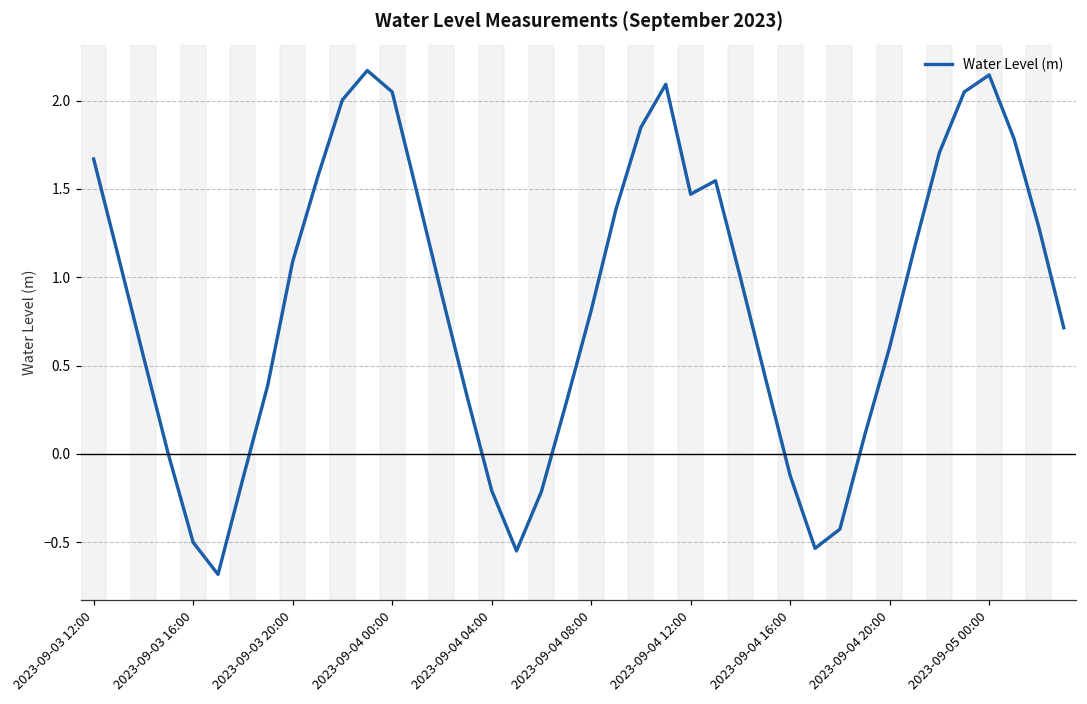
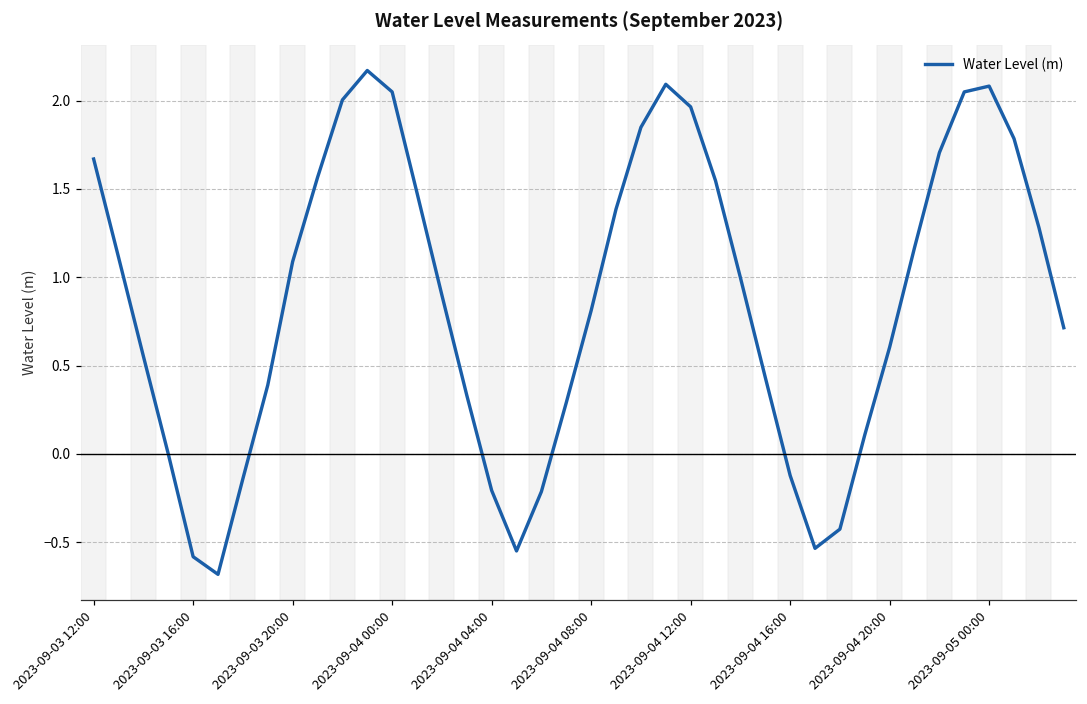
  {
    "2023-09-03 12:00": 1.67,
-   "2023-09-03 16:00": -0.50,
+   "2023-09-03 16:00": -0.58,
    "2023-09-03 20:00": 1.09,
    "2023-09-04 00:00": 2.05,
    "2023-09-04 04:00": -0.21,
    "2023-09-04 08:00": 0.81,
-   "2023-09-04 12:00": 1.47,
+   "2023-09-04 12:00": 1.96,
    "2023-09-04 16:00": -0.12,
    "2023-09-04 20:00": 0.60,
-   "2023-09-05 00:00": 2.14
+   "2023-09-05 00:00": 2.08
  }
